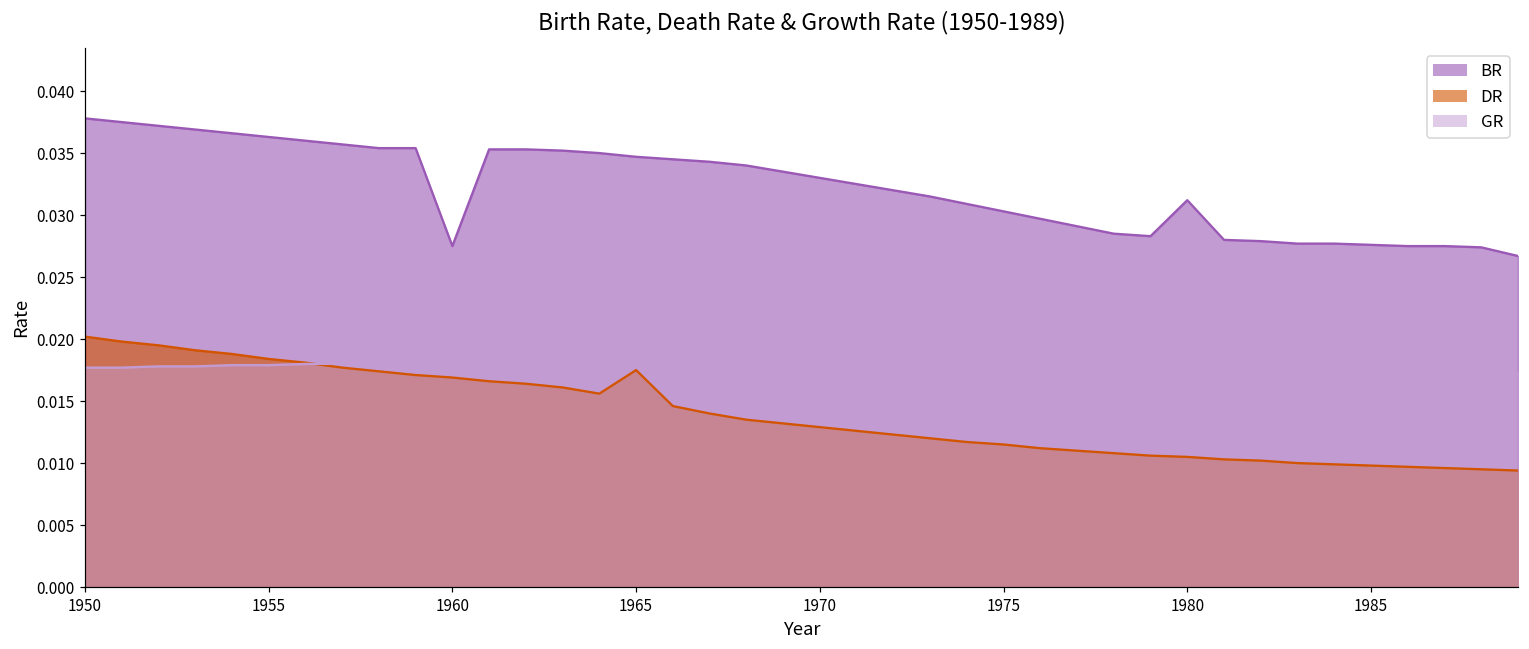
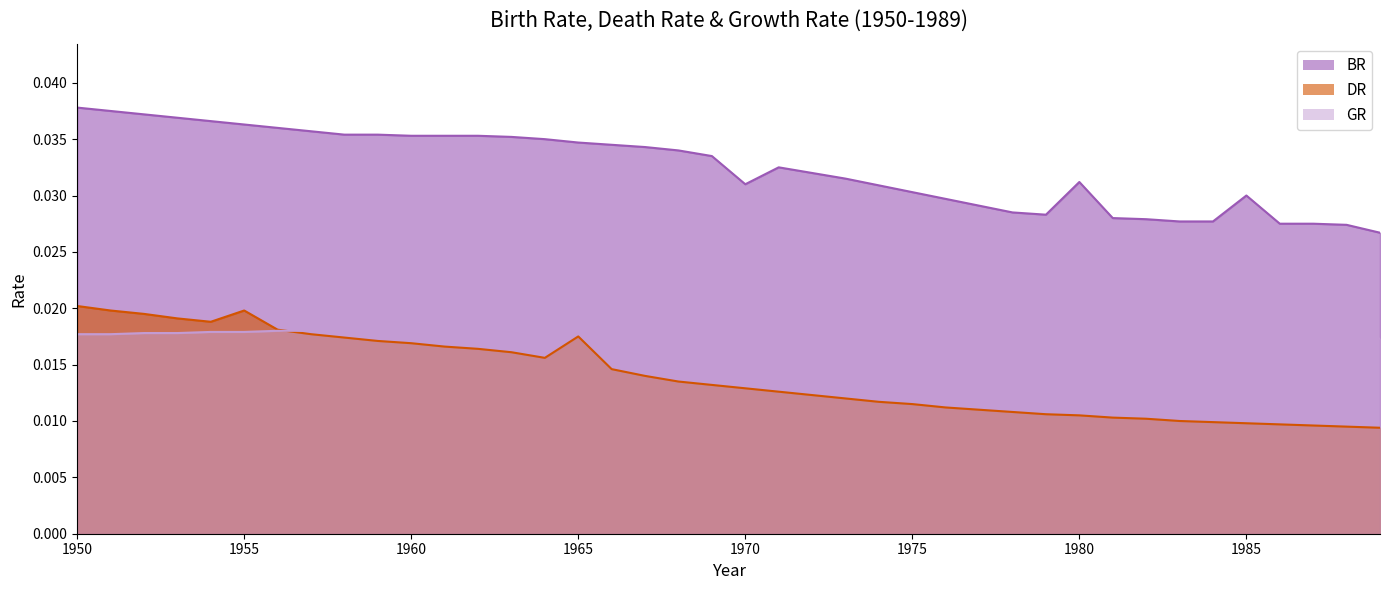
  {
    "BR": {
      "1950": 0.0378,
      "1955": 0.0363,
-     "1960": 0.0275,
+     "1960": 0.0353,
      "1965": 0.0347,
-     "1970": 0.033,
+     "1970": 0.031,
      "1975": 0.0303,
      "1980": 0.0312,
-     "1985": 0.0276
+     "1985": 0.0300
    },
    "DR": {
      "1950": 0.0202,
-     "1955": 0.0184,
+     "1955": 0.0198,
      "1960": 0.0169,
      "1965": 0.0175,
      "1970": 0.0129,
      "1975": 0.0115,
      "1980": 0.0105,
      "1985": 0.0098
    },
    "GR": {
      "1950": 0.0177,
      "1955": 0.0179,
      "1960": 0.0173,
      "1965": 0.0197,
      "1970": 0.0209,
      "1975": 0.0188,
      "1980": 0.0177,
      "1985": 0.0178
    }
  }
